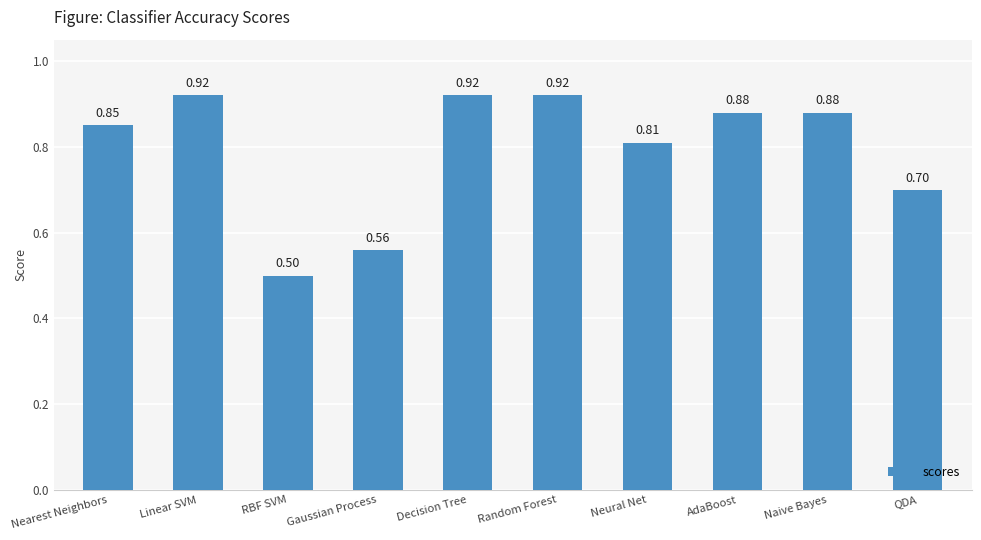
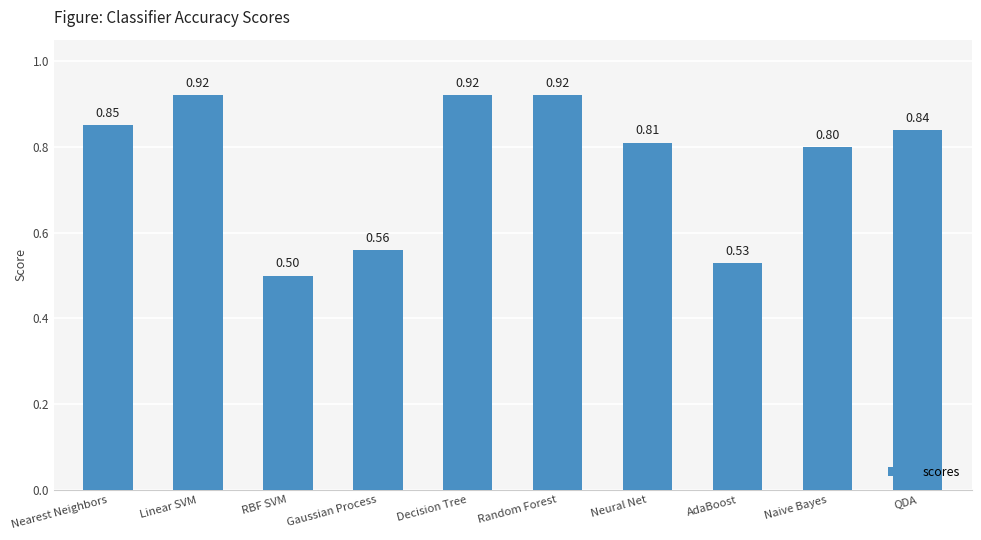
  {
    "Nearest Neighbors": 0.85,
    "Linear SVM": 0.92,
    "RBF SVM": 0.50,
    "Gaussian Process": 0.56,
    "Decision Tree": 0.92,
    "Random Forest": 0.92,
    "Neural Net": 0.81,
-   "AdaBoost": 0.88,
-   "Naive Bayes": 0.88,
-   "QDA": 0.70
+   "AdaBoost": 0.53,
+   "Naive Bayes": 0.80,
+   "QDA": 0.84
  }
